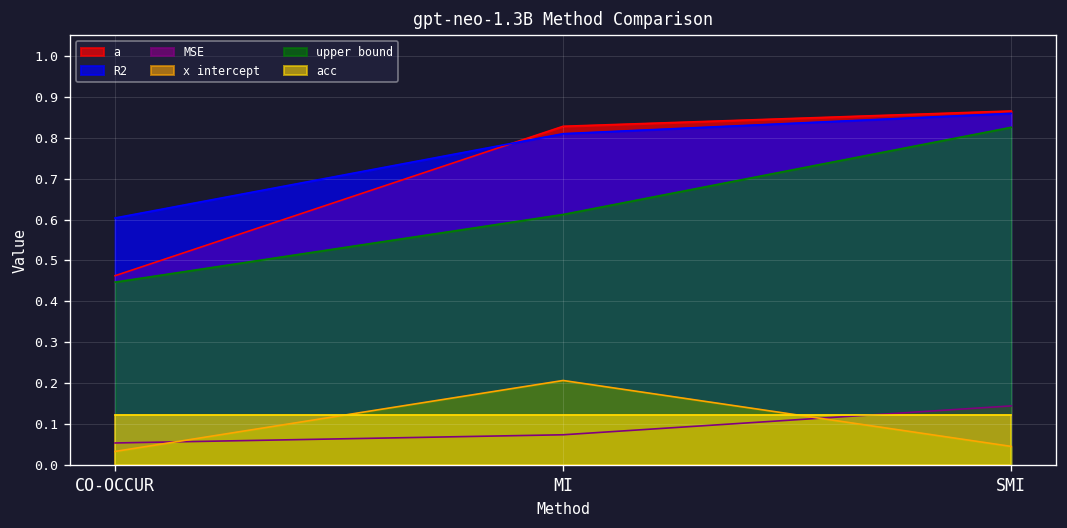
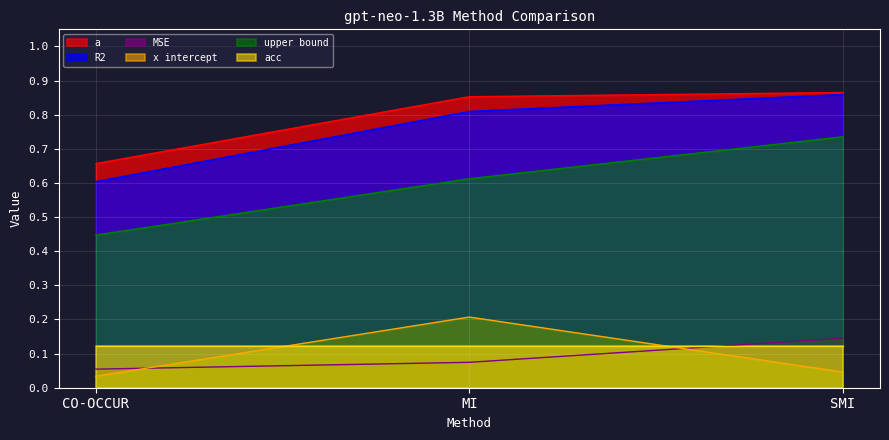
  {
    "a": {
-     "CO-OCCUR": 0.46,
-     "MI": 0.83
+     "CO-OCCUR": 0.66,
+     "MI": 0.85
    },
    "R2": {
      "CO-OCCUR": 0.60,
      "MI": 0.81
    },
    "MSE": {
      "CO-OCCUR": 0.05,
      "MI": 0.07,
      "SMI": 0.14
    },
    "upper bound": {
      "CO-OCCUR": 0.45,
      "MI": 0.61,
-     "SMI": 0.83
+     "SMI": 0.74
    }
  }
